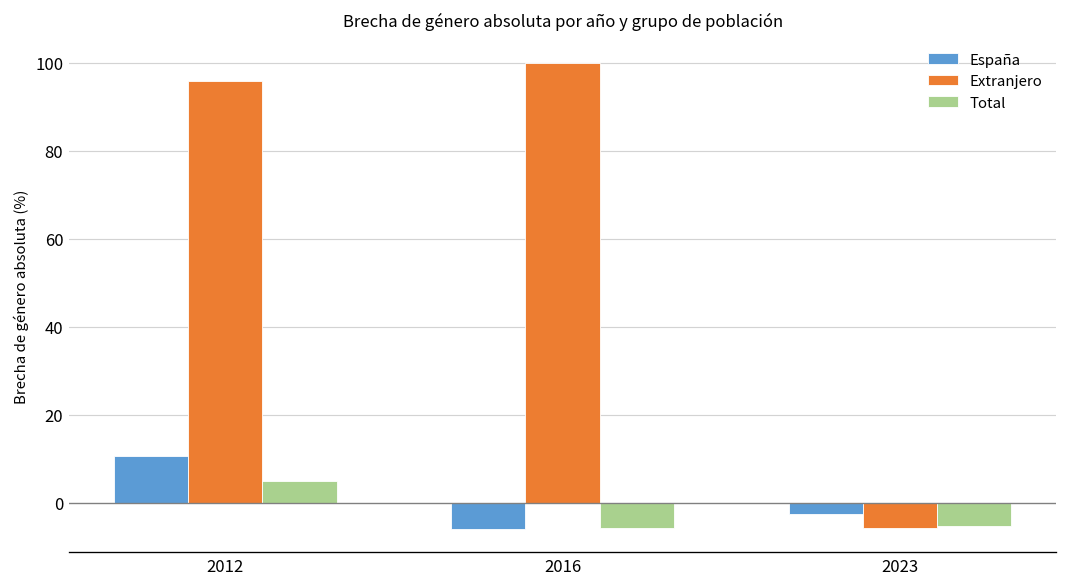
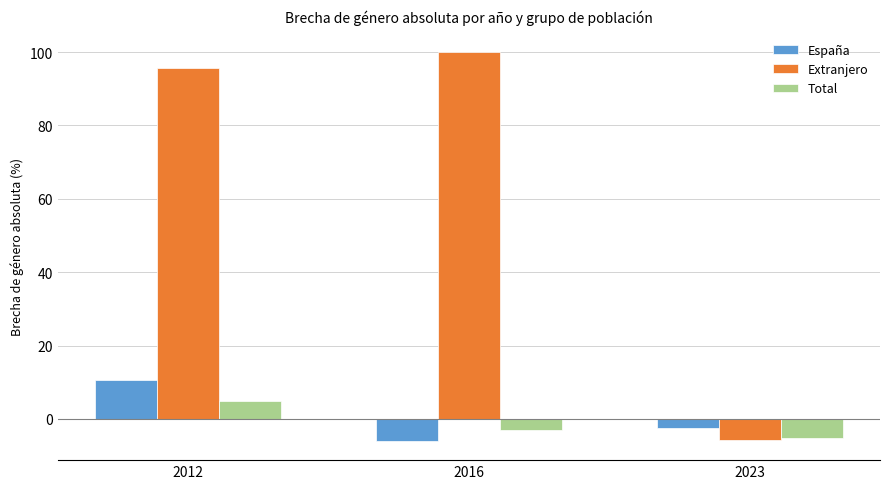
  {
    "España": {
      "2012": 11,
      "2016": -6,
      "2023": -2
    },
    "Extranjero": {
      "2012": 96,
      "2016": 100,
      "2023": -6
    },
    "Total": {
      "2012": 5,
-     "2016": -6,
+     "2016": -3,
      "2023": -5
    }
  }
